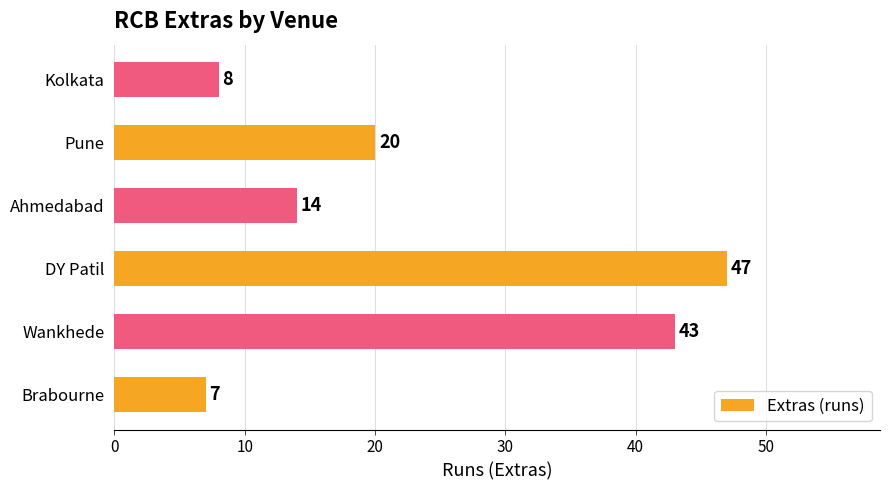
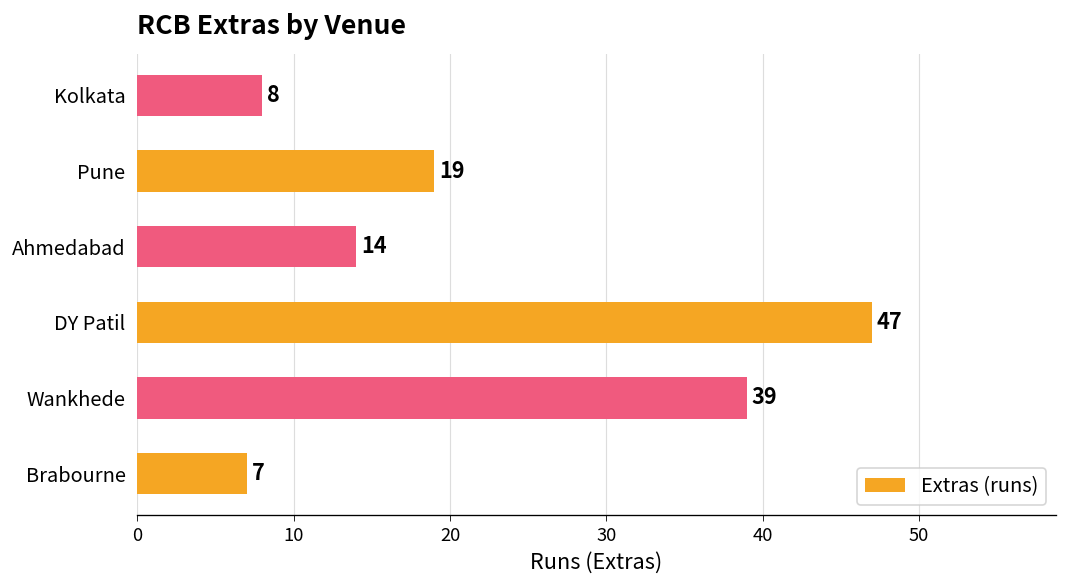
  {
    "Kolkata": 8,
-   "Pune": 20,
+   "Pune": 19,
    "Ahmedabad": 14,
    "DY Patil": 47,
-   "Wankhede": 43,
+   "Wankhede": 39,
    "Brabourne": 7
  }
